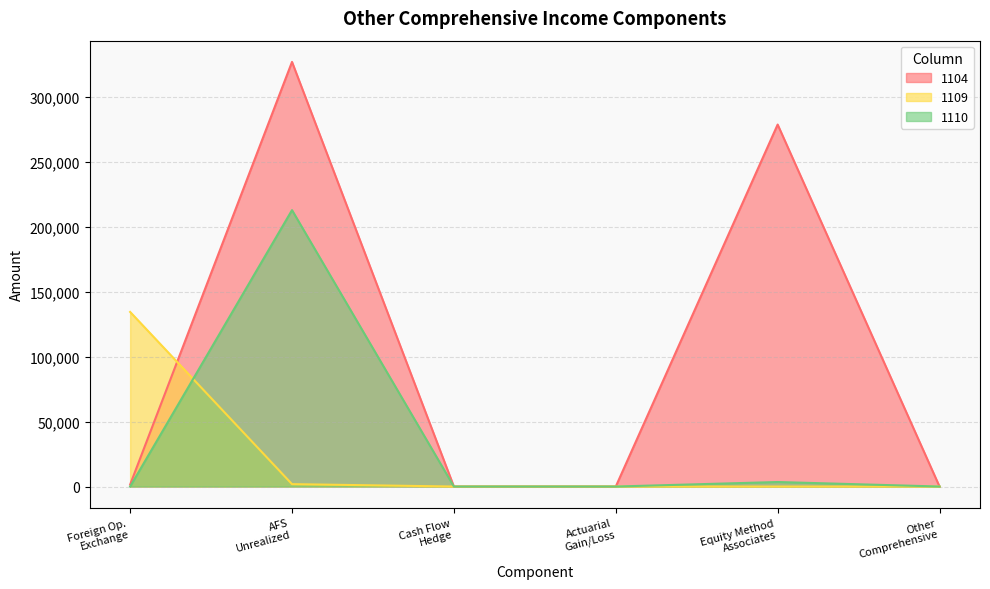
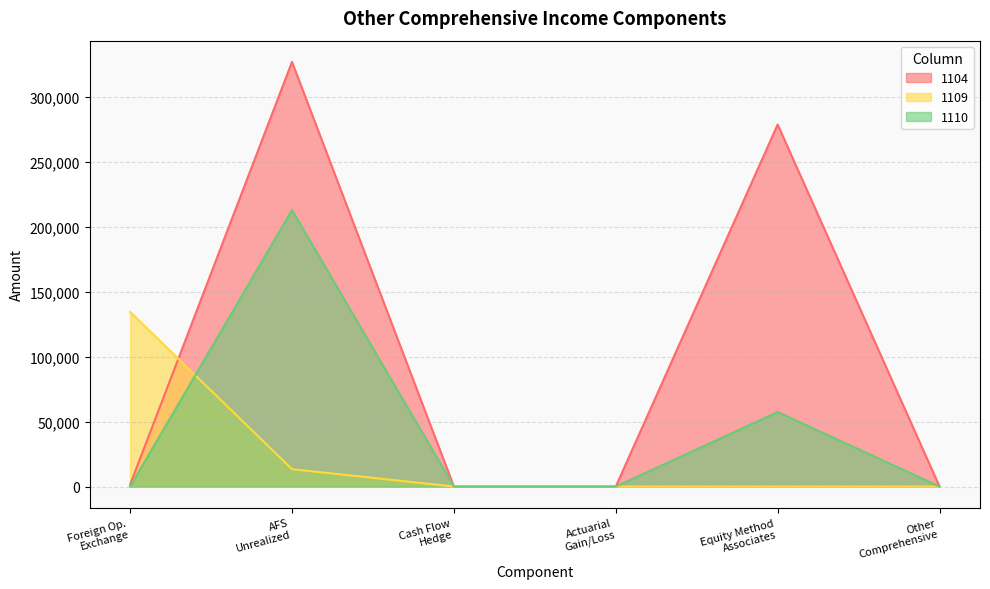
  {
    "1104": {
      "AFS Unrealized": "327,000",
      "Equity Method Associates": "279,000"
    },
    "1109": {
      "Foreign Op. Exchange": "134,000",
-     "AFS Unrealized": "2,000",
+     "AFS Unrealized": "13,000",
      "Equity Method Associates": "0"
    },
    "1110": {
      "AFS Unrealized": "213,000",
-     "Equity Method Associates": "3,000"
+     "Equity Method Associates": "57,000"
    }
  }
